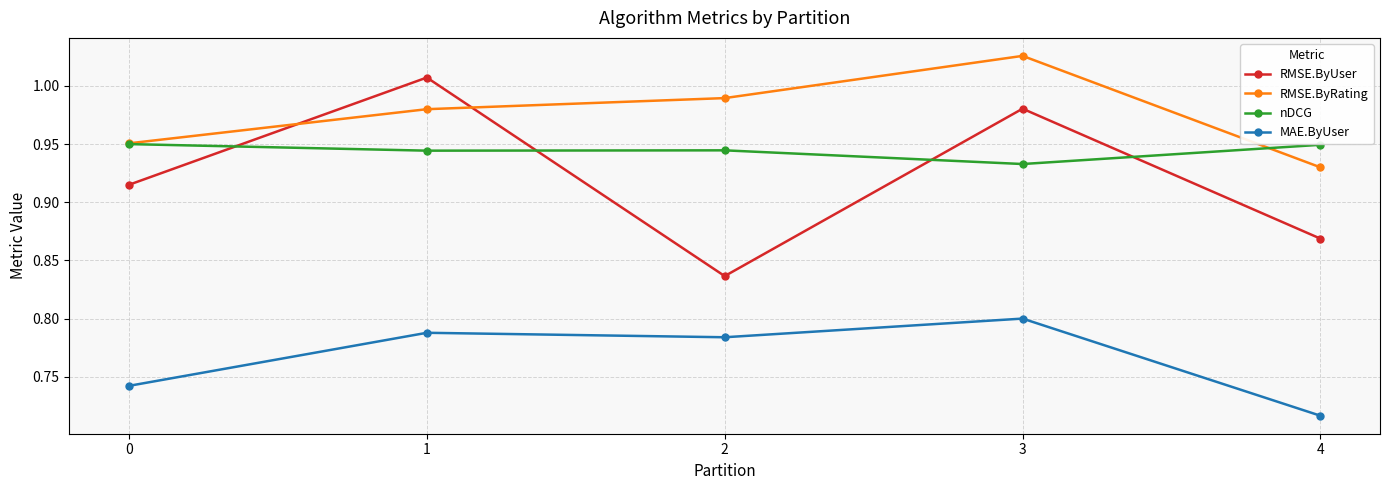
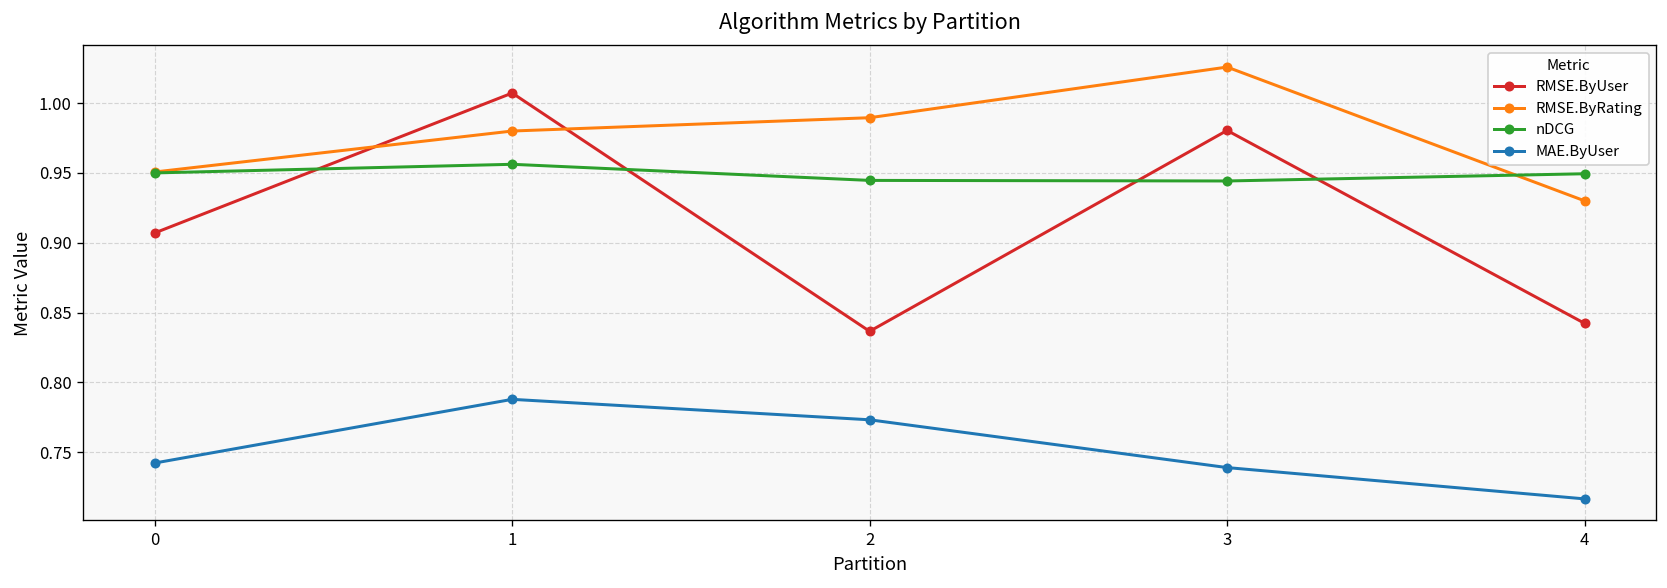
  {
    "RMSE.ByUser": {
-     "0": 0.915,
+     "0": 0.907,
      "1": 1.007,
      "2": 0.837,
      "3": 0.980,
-     "4": 0.869
+     "4": 0.842
    },
    "RMSE.ByRating": {
      "1": 0.980,
      "2": 0.990,
      "3": 1.026,
      "4": 0.930
    },
    "nDCG": {
-     "1": 0.944,
+     "1": 0.956,
      "2": 0.945,
-     "3": 0.933,
+     "3": 0.944,
      "4": 0.949
    },
    "MAE.ByUser": {
      "0": 0.742,
      "1": 0.788,
-     "2": 0.784,
-     "3": 0.800,
+     "2": 0.773,
+     "3": 0.739,
      "4": 0.717
    }
  }
